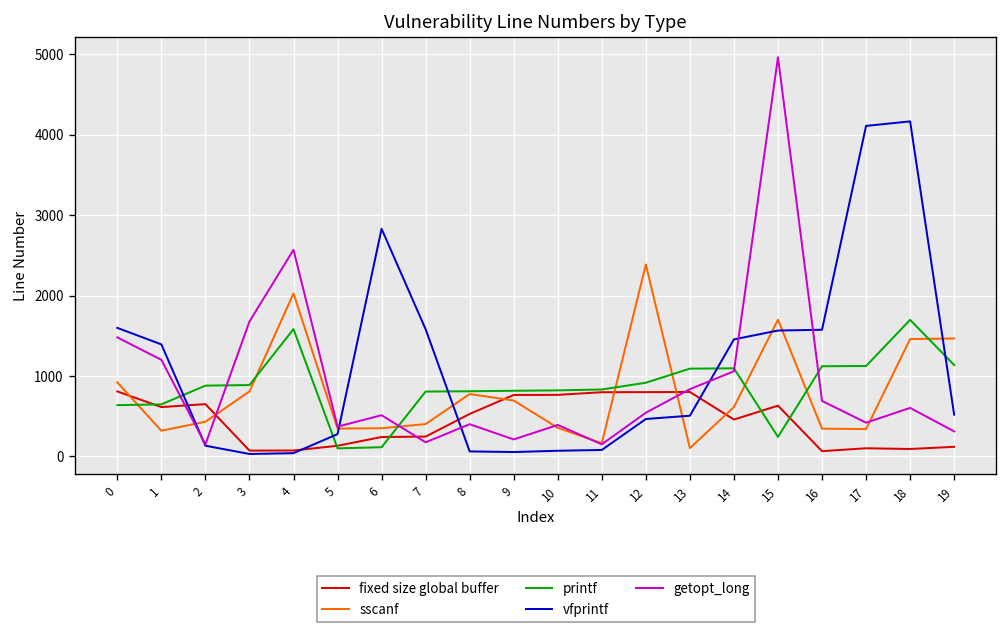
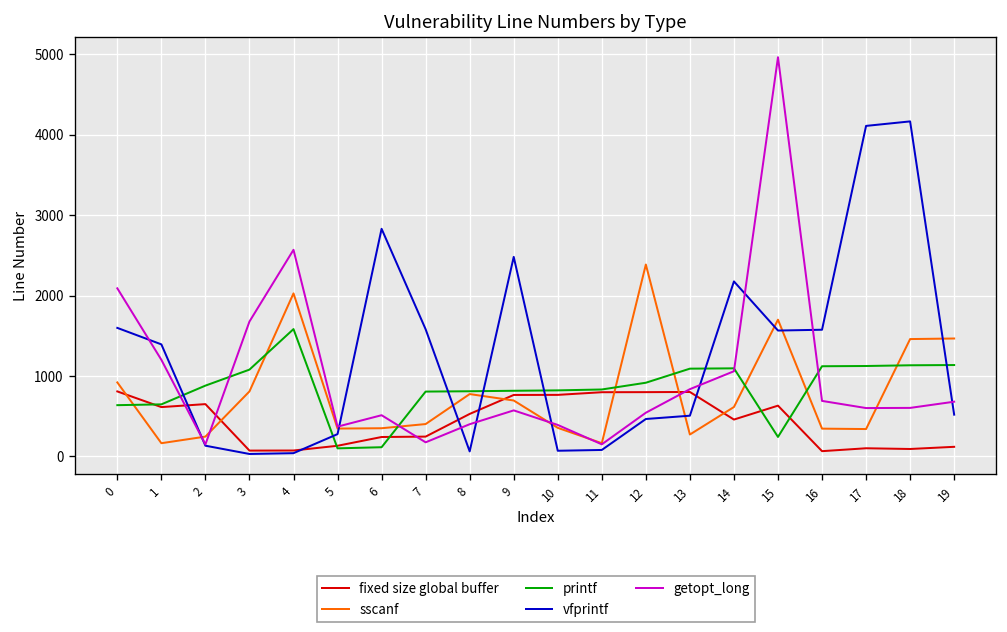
  {
    "fixed size global buffer": {
      "0": 800,
      "2": 700,
      "3": 100,
      "6": 200,
      "7": 200,
      "8": 500,
      "9": 800,
      "10": 800,
      "12": 800,
      "14": 500,
      "15": 600,
      "16": 100,
      "17": 100,
      "18": 100,
      "19": 100
    },
    "sscanf": {
      "0": 900,
-     "1": 300,
-     "2": 400,
+     "1": 200,
+     "2": 200,
      "3": 800,
      "4": 2000,
      "6": 400,
      "7": 400,
      "9": 700,
      "12": 2400,
-     "13": 100,
+     "13": 300,
      "14": 600,
      "15": 1700,
      "16": 300,
      "17": 300,
      "18": 1500,
      "19": 1500
    },
    "printf": {
      "0": 600,
      "2": 900,
-     "3": 900,
+     "3": 1100,
      "4": 1600,
      "6": 100,
      "7": 800,
      "9": 800,
      "10": 800,
      "12": 900,
      "13": 1100,
      "15": 200,
      "16": 1100,
      "17": 1100,
-     "18": 1700,
+     "18": 1100,
      "19": 1100
    },
    "vfprintf": {
      "0": 1600,
      "1": 1400,
      "3": 0,
      "5": 300,
      "6": 2800,
      "7": 1600,
      "8": 100,
-     "9": 100,
+     "9": 2500,
      "10": 100,
      "11": 100,
      "12": 500,
      "13": 500,
-     "14": 1500,
+     "14": 2200,
      "15": 1600,
      "16": 1600,
      "17": 4100,
      "18": 4200,
      "19": 500
    },
    "getopt_long": {
-     "0": 1500,
+     "0": 2100,
      "1": 1200,
      "3": 1700,
      "4": 2600,
      "6": 500,
      "7": 200,
      "8": 400,
-     "9": 200,
+     "9": 600,
      "12": 500,
      "15": 5000,
      "16": 700,
-     "17": 400,
+     "17": 600,
      "18": 600,
-     "19": 300
+     "19": 700
    }
  }
